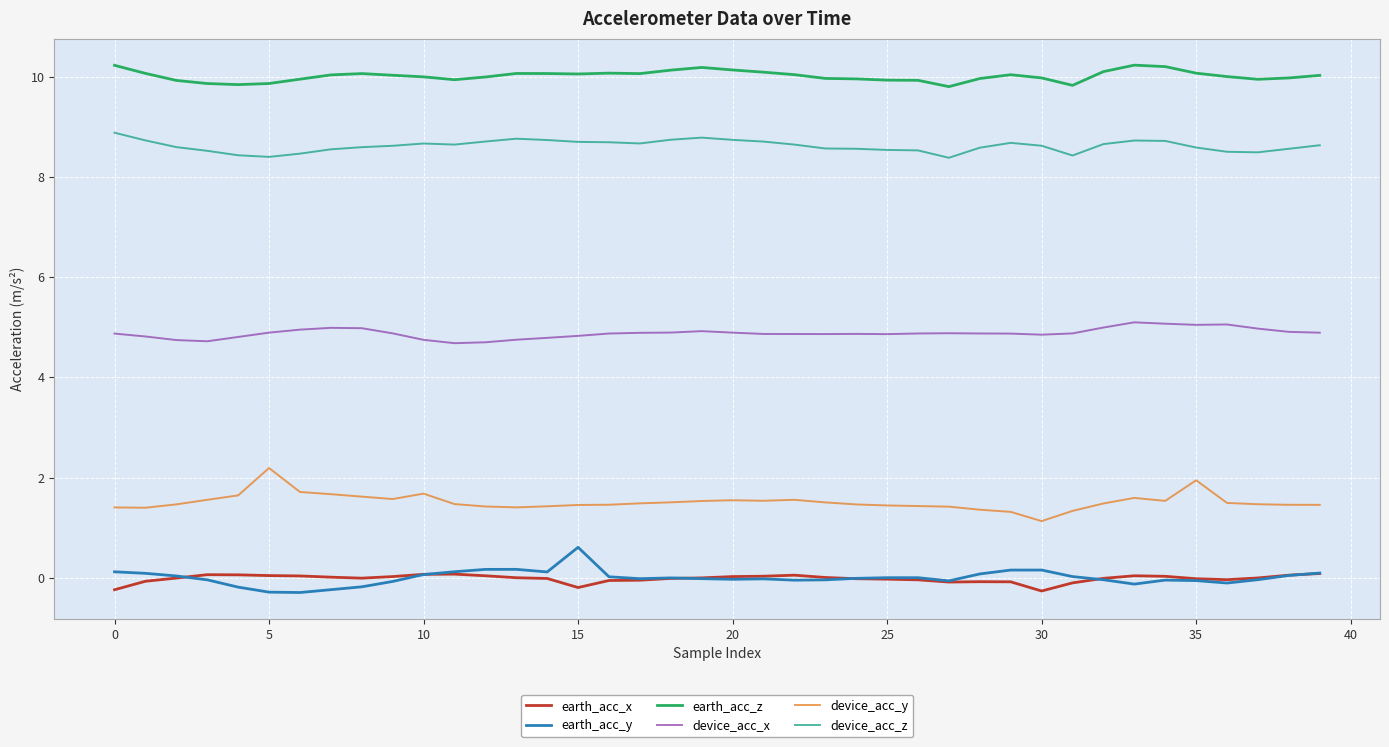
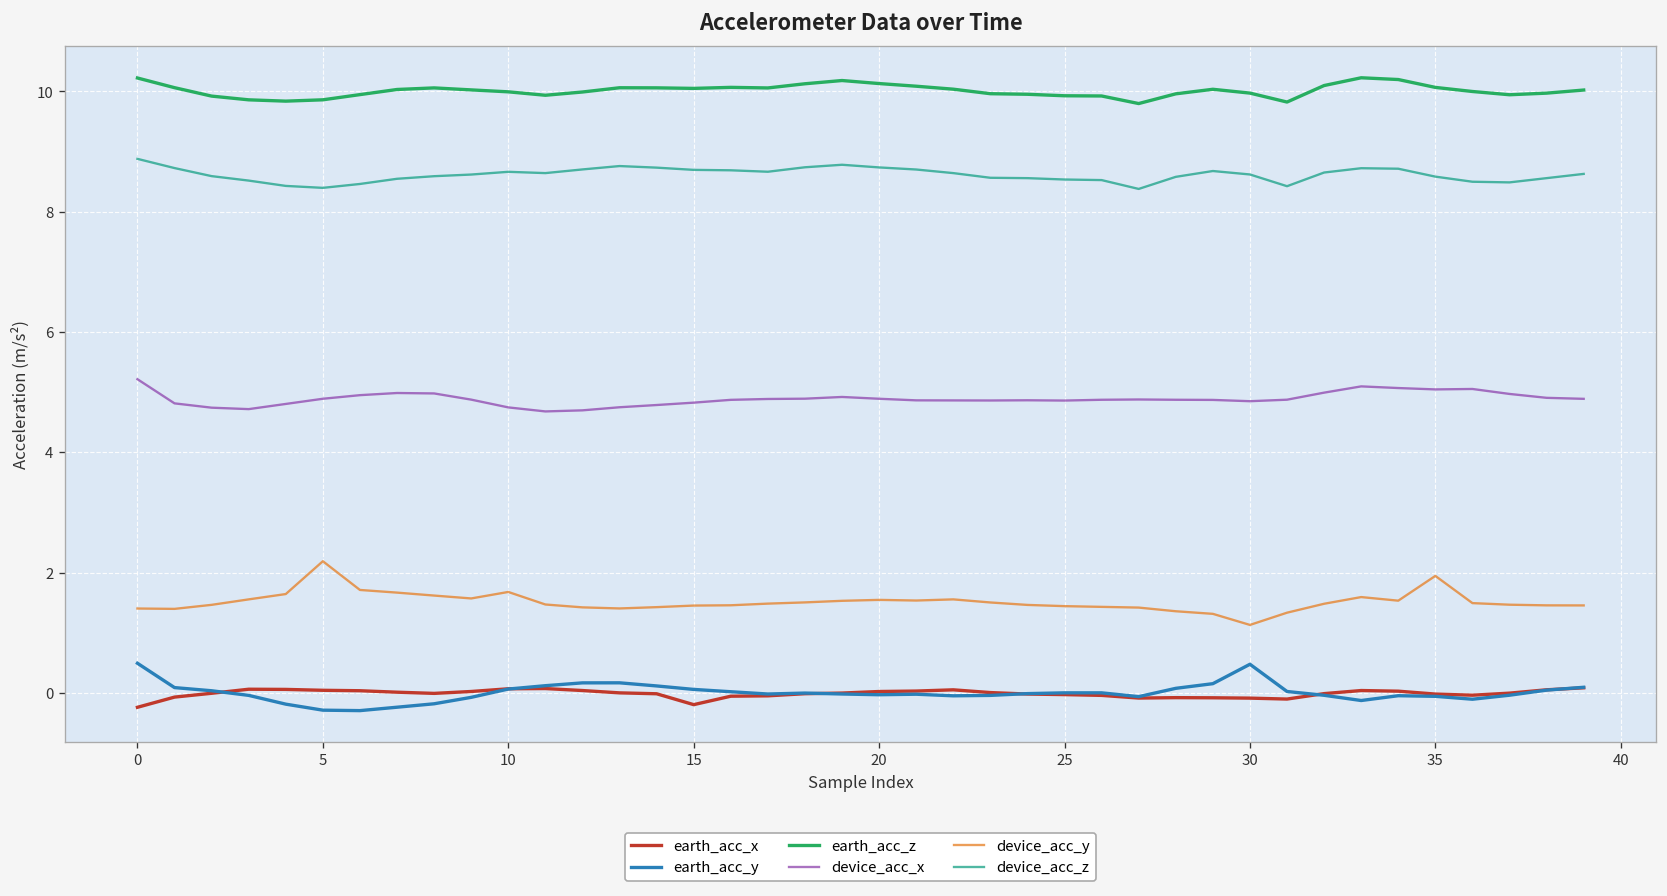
  {
    "earth_acc_x": {
      "0": -0.2,
      "5": 0.0,
      "15": -0.2,
      "20": 0.0,
-     "30": -0.3
+     "30": -0.1
    },
    "earth_acc_y": {
-     "0": 0.1,
+     "0": 0.5,
      "5": -0.3,
-     "15": 0.6,
+     "15": 0.1,
      "20": 0.0,
-     "30": 0.2
+     "30": 0.5
    },
    "device_acc_x": {
-     "0": 4.9,
+     "0": 5.2,
      "5": 4.9,
      "10": 4.7,
      "15": 4.8,
      "20": 4.9,
      "25": 4.9,
      "30": 4.9,
      "35": 5.0
    },
    "device_acc_y": {
      "0": 1.4,
      "5": 2.2,
      "10": 1.7,
      "15": 1.5,
      "20": 1.5,
      "25": 1.4,
      "30": 1.1,
      "35": 1.9
    }
  }
